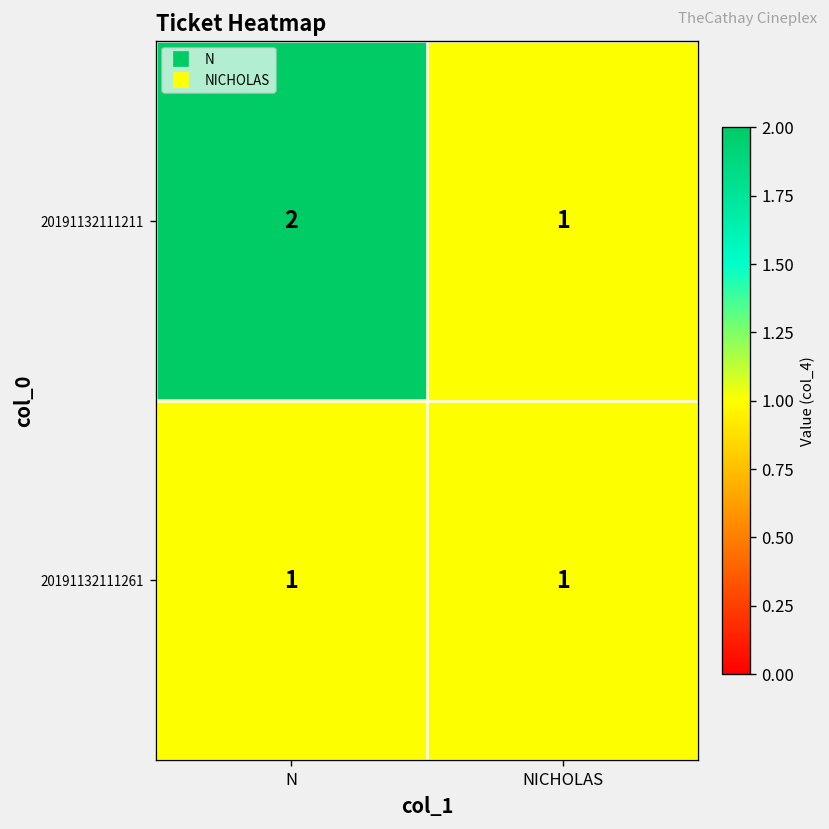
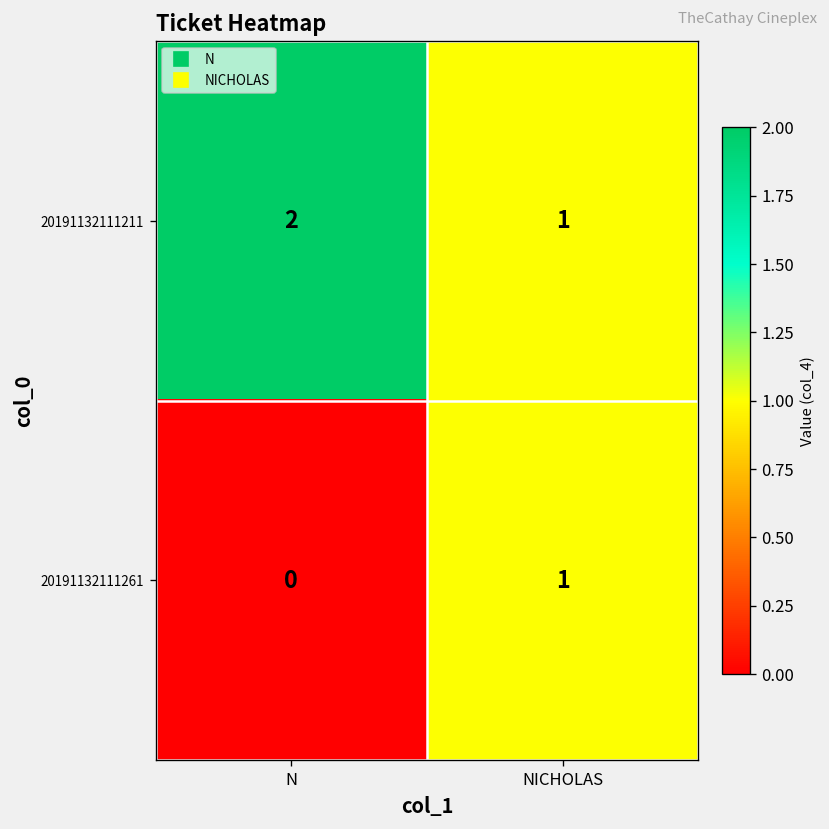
  {
    "20191132111211": {
      "N": 2,
      "NICHOLAS": 1
    },
    "20191132111261": {
-     "N": 1,
+     "N": 0,
      "NICHOLAS": 1
    }
  }
